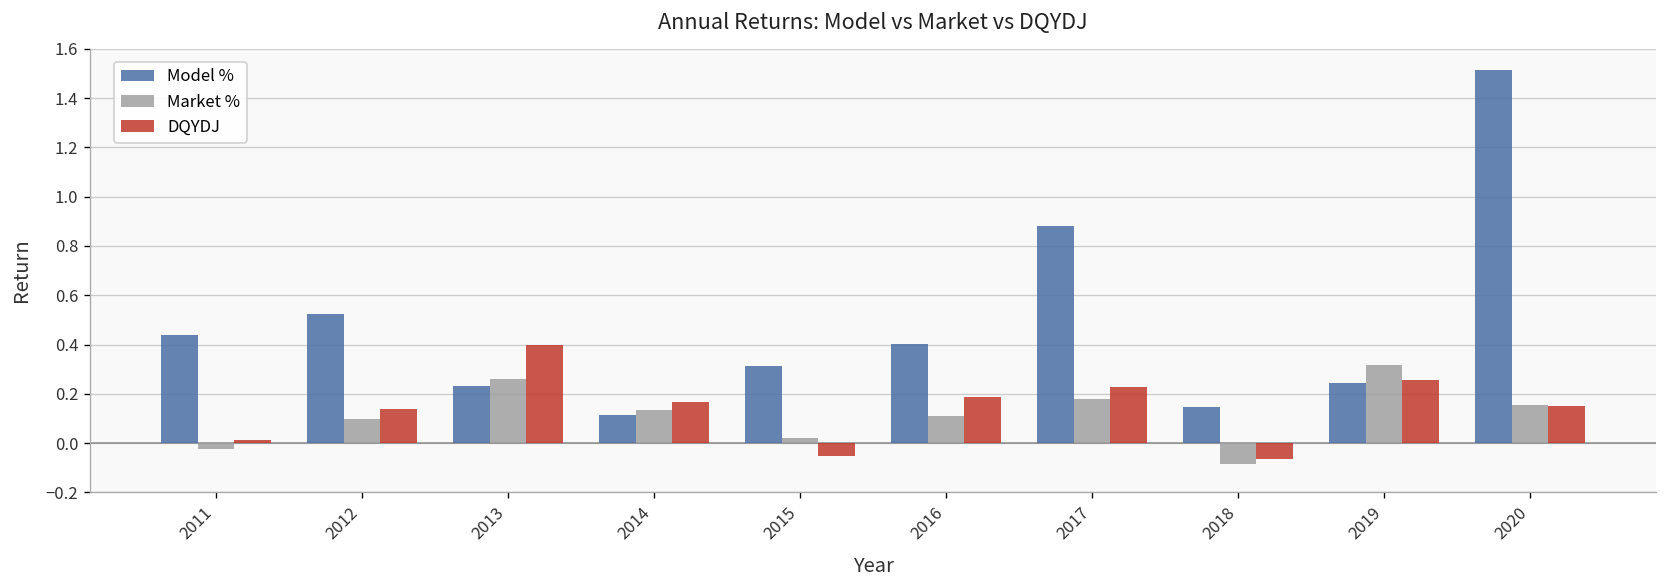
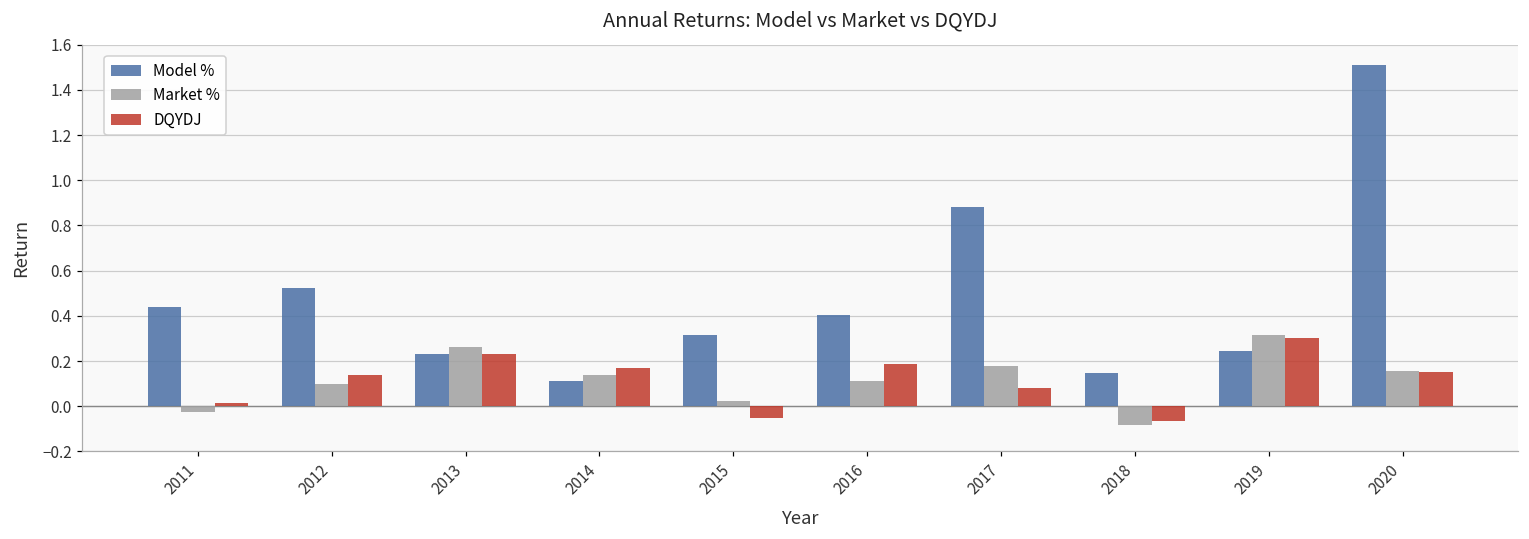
  {
    "Model %": {
      "2011": 0.44,
      "2012": 0.52,
      "2013": 0.23,
      "2014": 0.11,
      "2015": 0.31,
      "2016": 0.40,
      "2017": 0.88,
      "2018": 0.15,
      "2019": 0.25,
      "2020": 1.51
    },
    "Market %": {
      "2011": -0.03,
      "2012": 0.10,
      "2013": 0.26,
      "2014": 0.14,
      "2015": 0.02,
      "2016": 0.11,
      "2017": 0.18,
      "2018": -0.08,
      "2019": 0.32,
      "2020": 0.15
    },
    "DQYDJ": {
      "2011": 0.01,
      "2012": 0.14,
-     "2013": 0.40,
+     "2013": 0.23,
      "2014": 0.17,
      "2015": -0.05,
      "2016": 0.19,
-     "2017": 0.23,
+     "2017": 0.08,
      "2018": -0.07,
-     "2019": 0.26,
+     "2019": 0.30,
      "2020": 0.15
    }
  }
